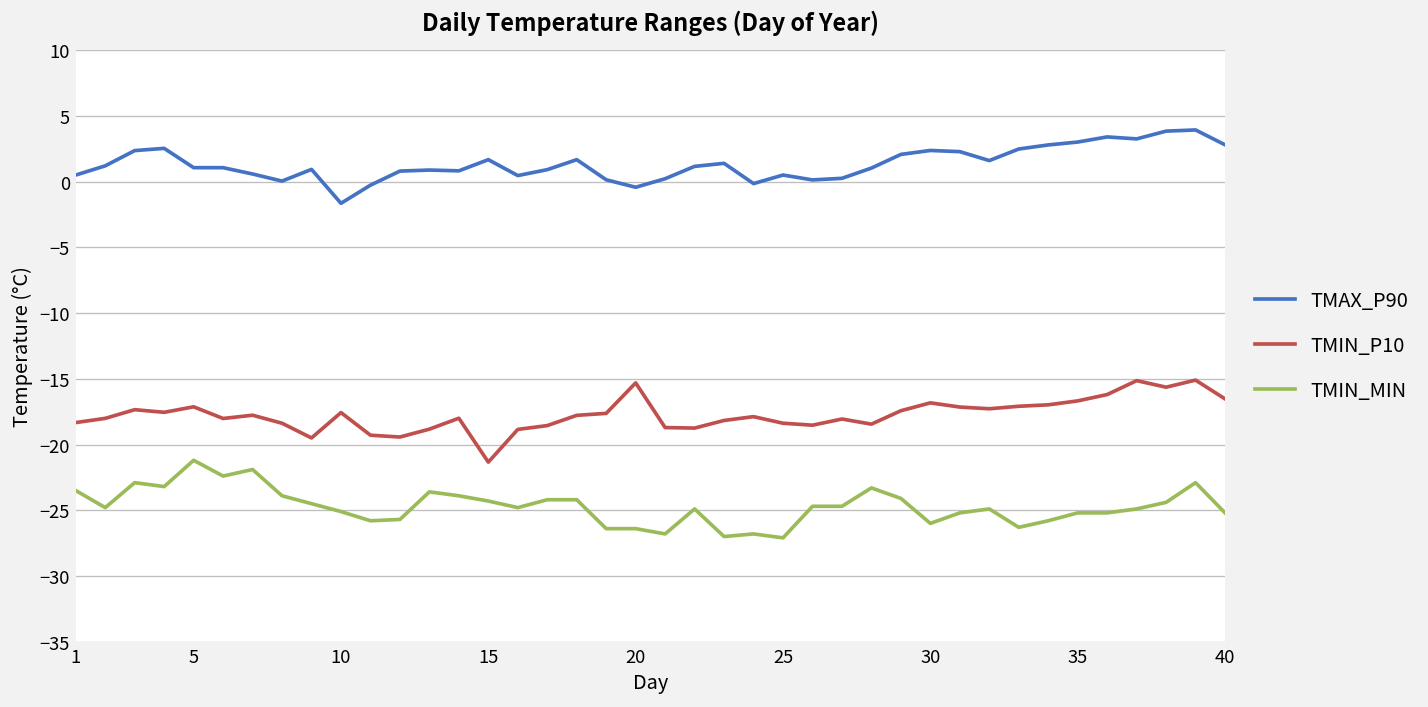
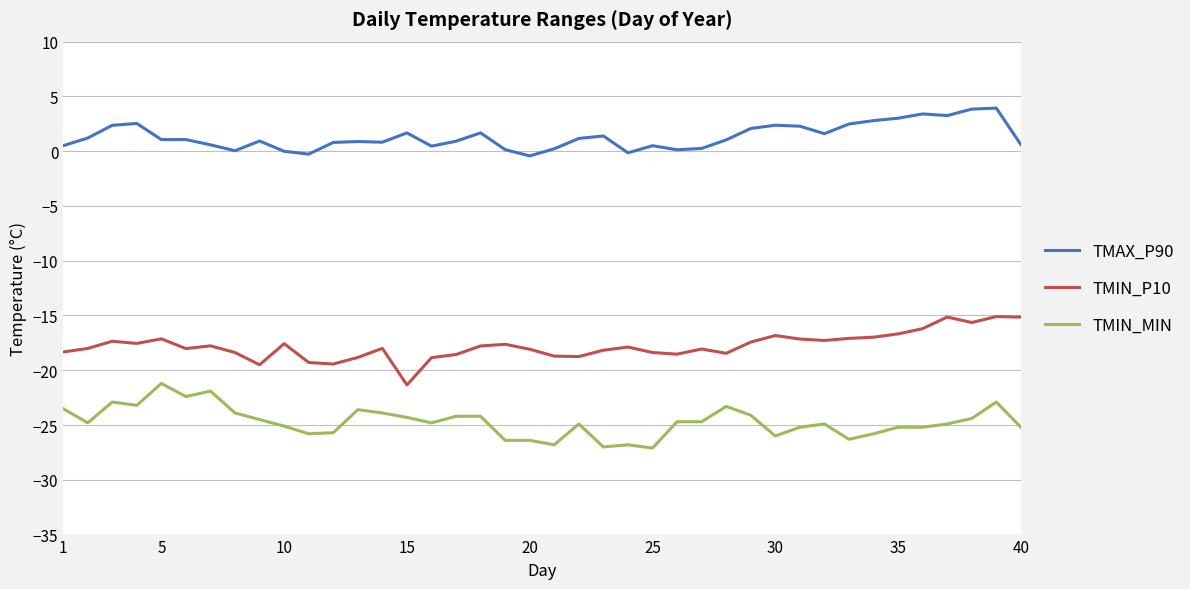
  {
    "TMAX_P90": {
      "1": 0.5,
      "5": 1.1,
-     "10": -1.7,
+     "10": 0.0,
      "15": 1.7,
      "20": -0.4,
      "25": 0.5,
      "30": 2.4,
      "35": 3.0,
-     "40": 2.8
+     "40": 0.6
    },
    "TMIN_P10": {
      "1": -18.3,
      "5": -17.1,
      "10": -17.6,
      "15": -21.3,
-     "20": -15.3,
+     "20": -18.1,
      "25": -18.4,
      "30": -16.8,
      "35": -16.7,
-     "40": -16.5
+     "40": -15.2
    },
    "TMIN_MIN": {
      "1": -23.5,
      "5": -21.2,
      "10": -25.1,
      "15": -24.3,
      "20": -26.4,
      "25": -27.1,
      "30": -26.0,
      "35": -25.2,
      "40": -25.2
    }
  }
